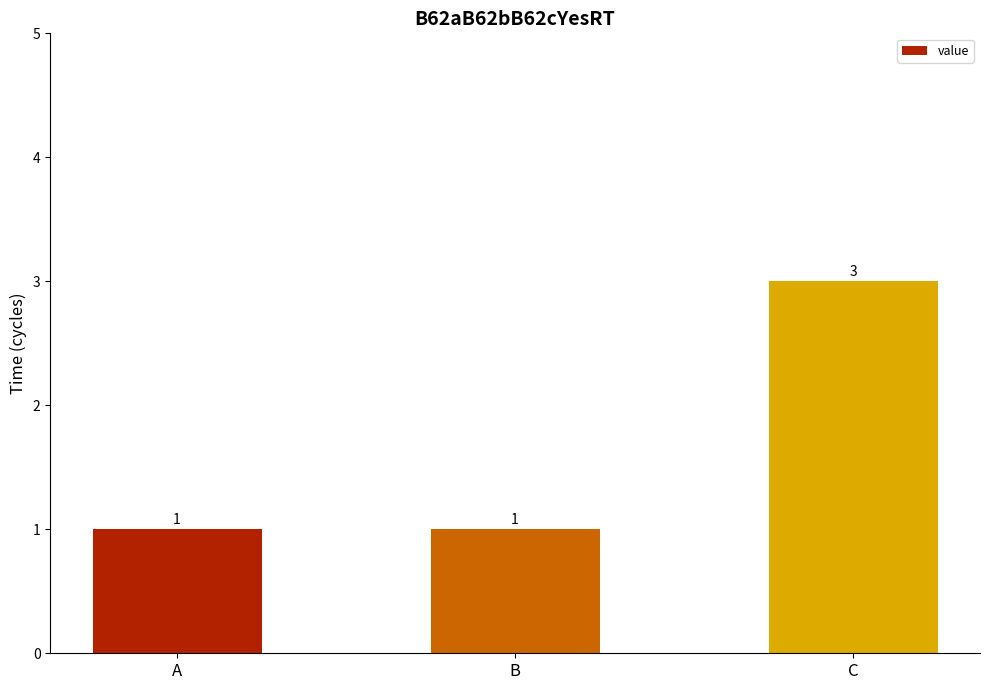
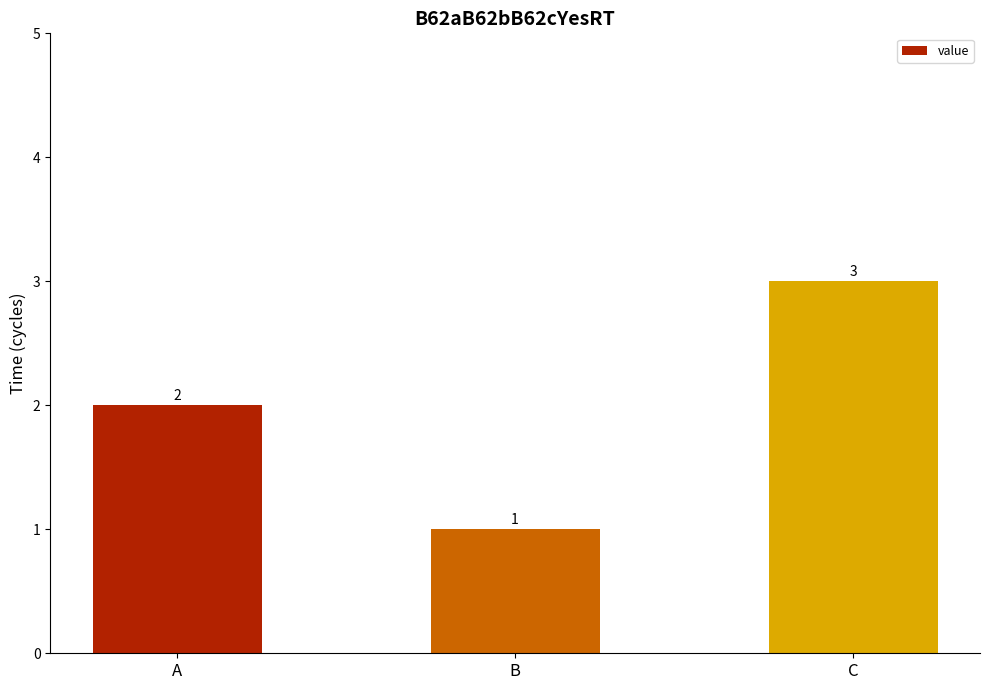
  {
-   "A": 1,
+   "A": 2,
    "B": 1,
    "C": 3
  }
